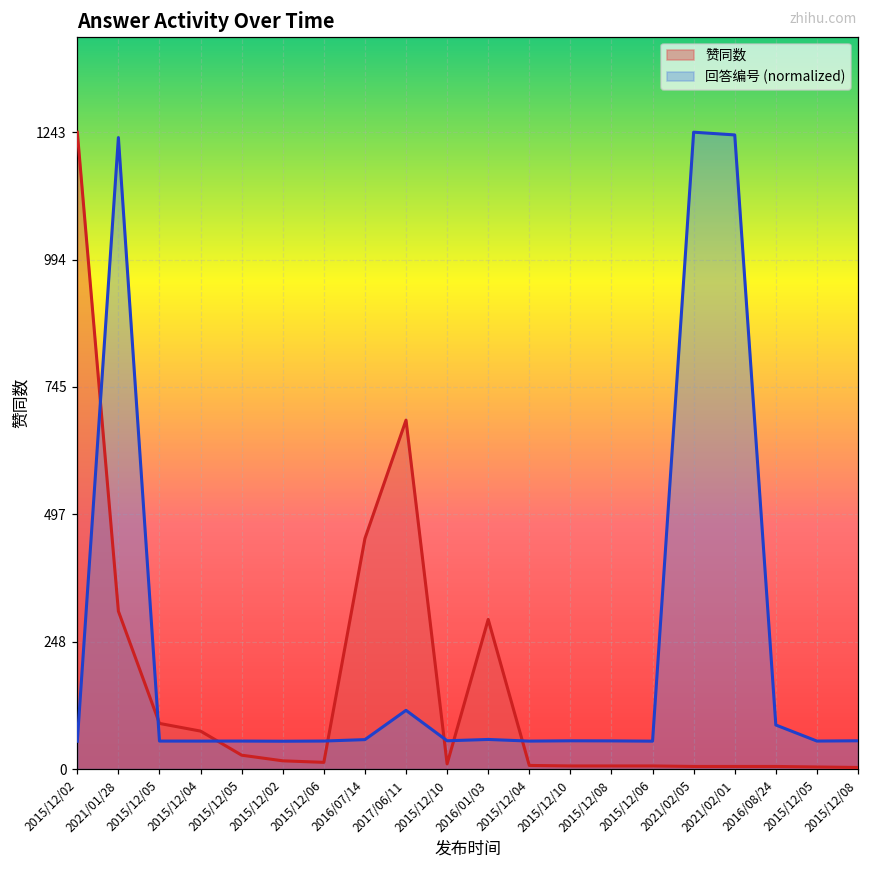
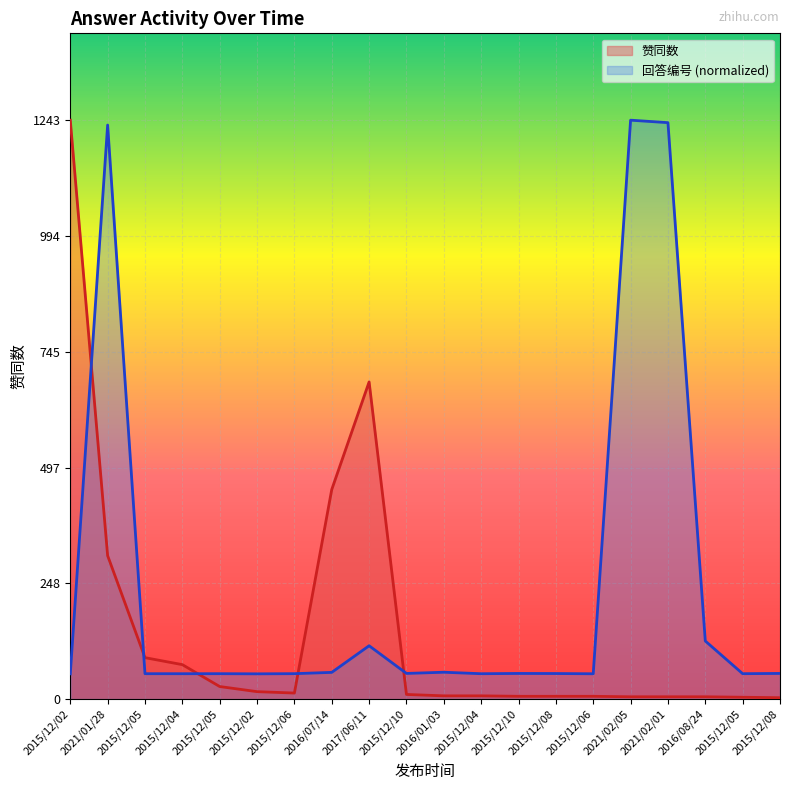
  {
    "赞同数": {
      "2021/01/28": 310,
      "2016/07/14": 450,
      "2017/06/11": 680,
-     "2016/01/03": 290,
+     "2016/01/03": 10,
      "2021/02/05": 10,
      "2021/02/01": 10,
      "2016/08/24": 10
    },
    "回答编号 (normalized)": {
      "2021/01/28": 1230,
      "2016/07/14": 60,
      "2017/06/11": 110,
      "2016/01/03": 60,
      "2021/02/05": 1240,
      "2021/02/01": 1240,
-     "2016/08/24": 90
+     "2016/08/24": 120
    }
  }
